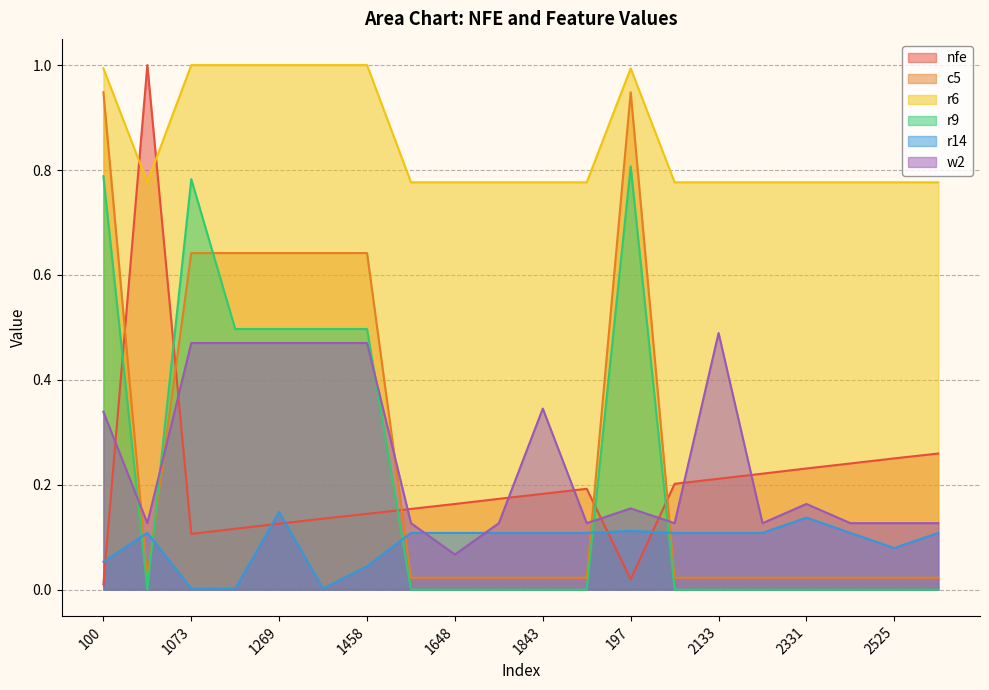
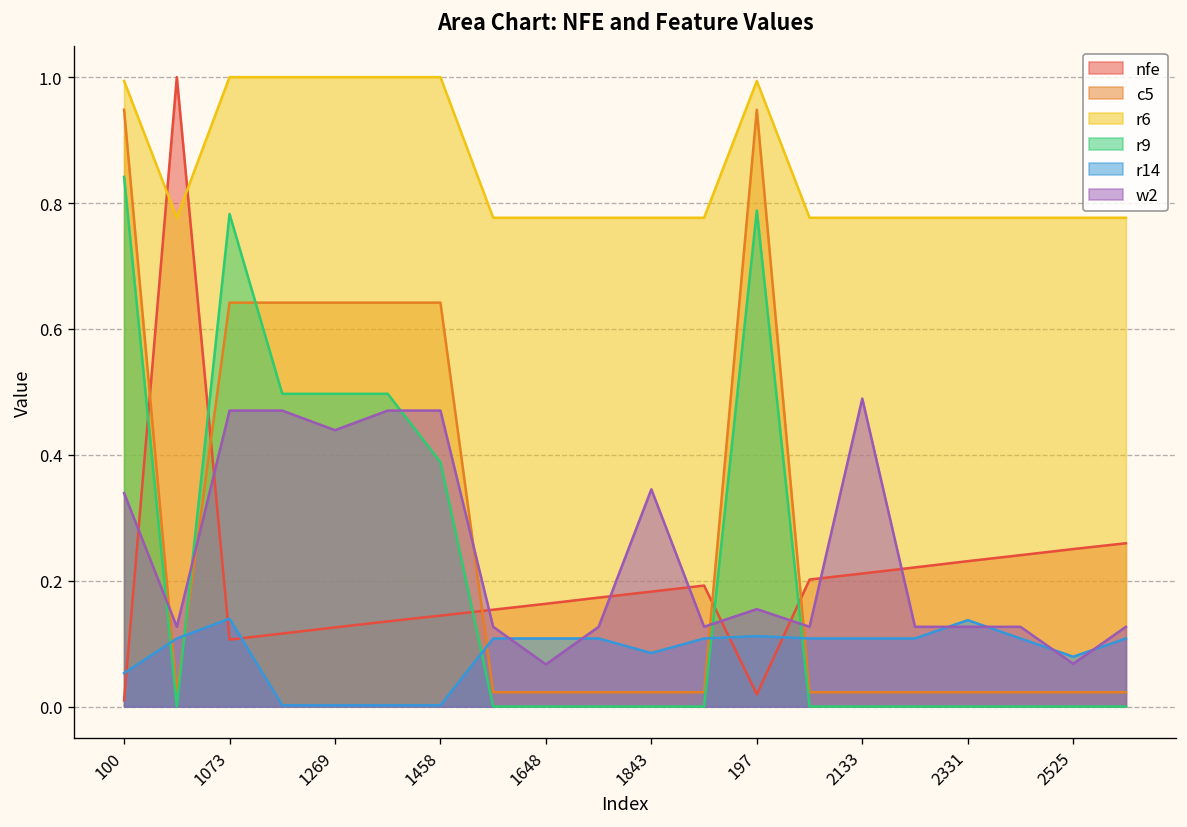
  {
    "r9": {
-     "100": 0.79,
+     "100": 0.84,
      "1073": 0.78,
      "1269": 0.50,
-     "1458": 0.50,
+     "1458": 0.39,
      "1648": 0.00,
      "1843": 0.00,
-     "197": 0.81,
+     "197": 0.79,
      "2133": 0.00,
      "2331": 0.00,
      "2525": 0.00
    },
    "r14": {
      "100": 0.05,
-     "1073": 0.00,
-     "1269": 0.15,
-     "1458": 0.04,
+     "1073": 0.14,
+     "1269": 0.00,
+     "1458": 0.00,
      "1648": 0.11,
-     "1843": 0.11,
+     "1843": 0.09,
      "197": 0.11,
      "2133": 0.11,
      "2331": 0.14,
      "2525": 0.08
    },
    "w2": {
      "100": 0.34,
      "1073": 0.47,
-     "1269": 0.47,
+     "1269": 0.44,
      "1458": 0.47,
      "1648": 0.07,
      "1843": 0.35,
      "197": 0.15,
      "2133": 0.49,
-     "2331": 0.16,
-     "2525": 0.13
+     "2331": 0.13,
+     "2525": 0.07
    }
  }
